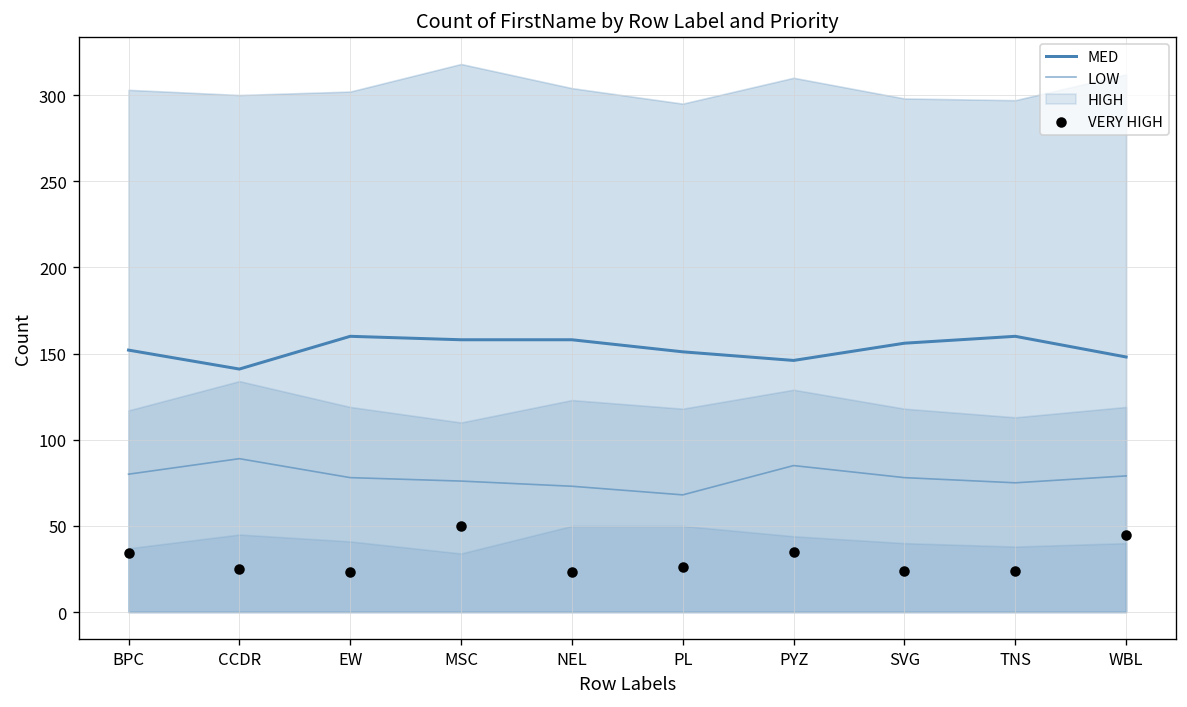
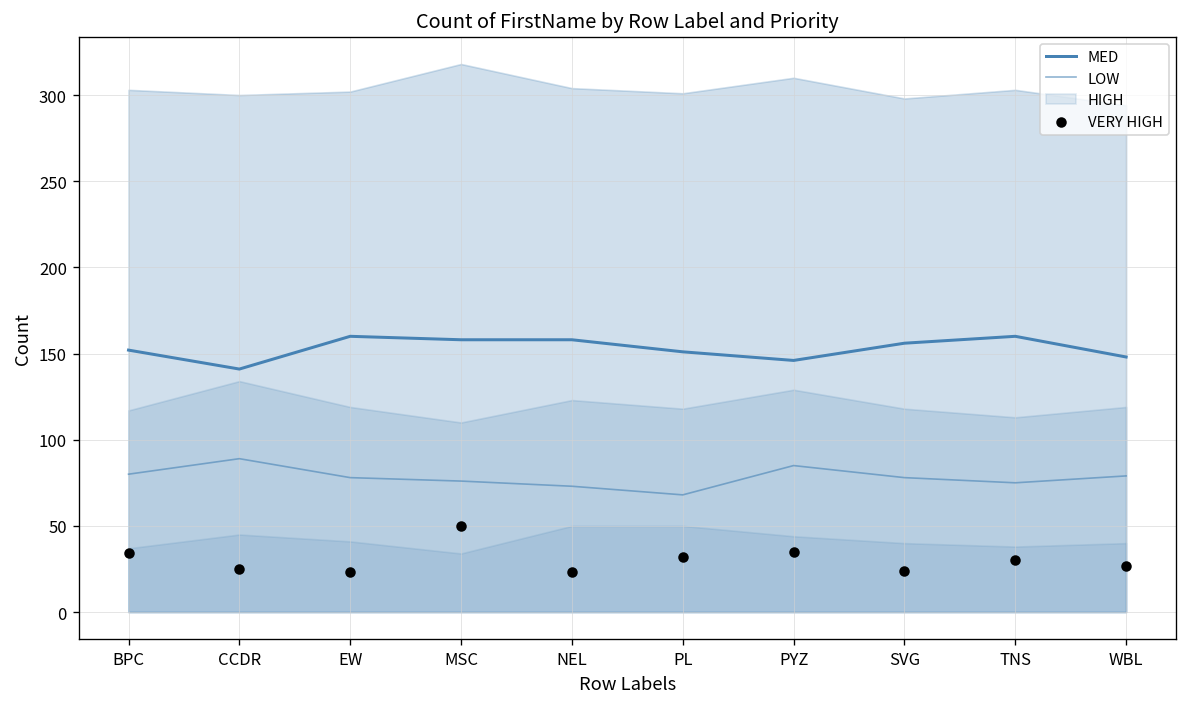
  {
    "VERY HIGH": {
-     "PL": 26,
-     "TNS": 24,
-     "WBL": 45
+     "PL": 32,
+     "TNS": 30,
+     "WBL": 27
    }
  }
